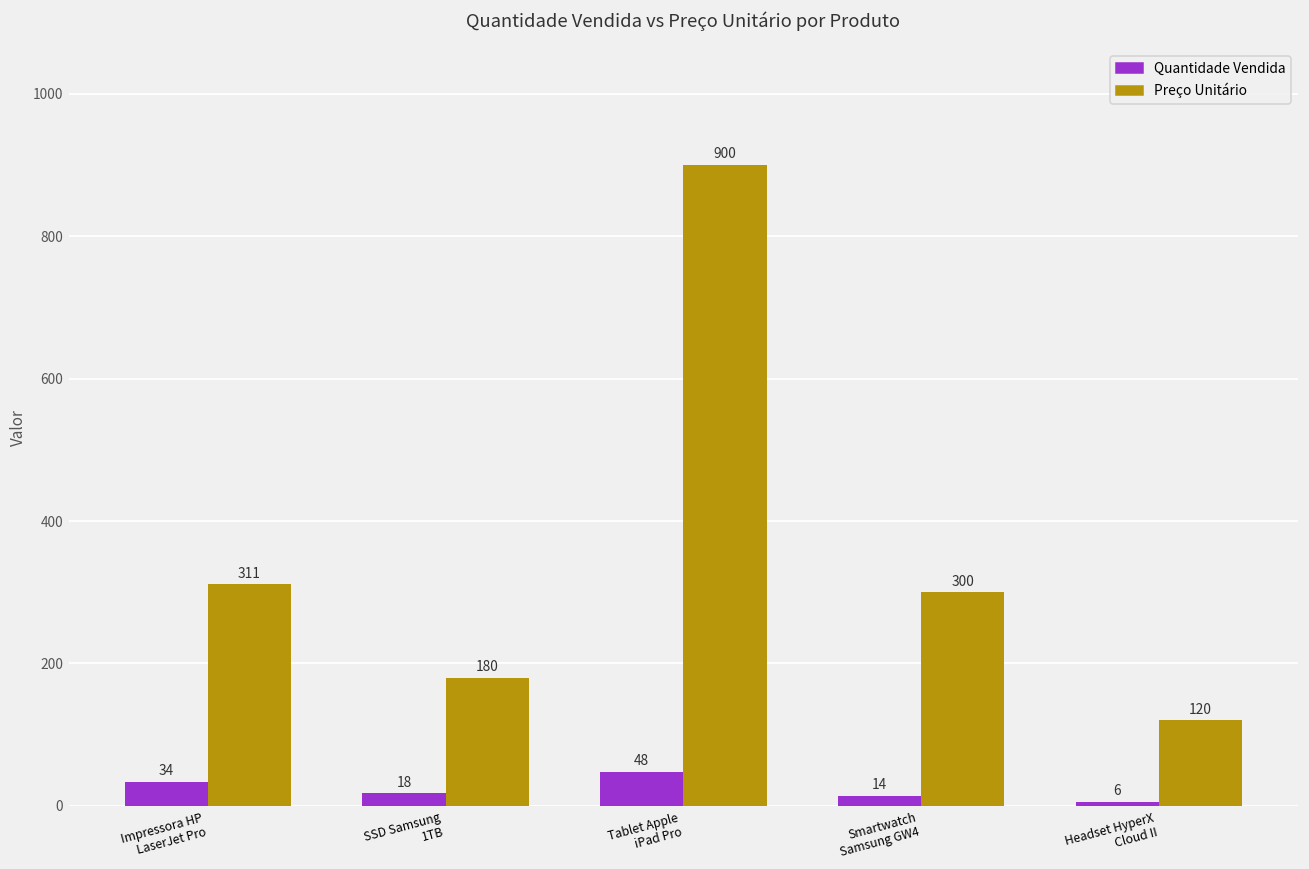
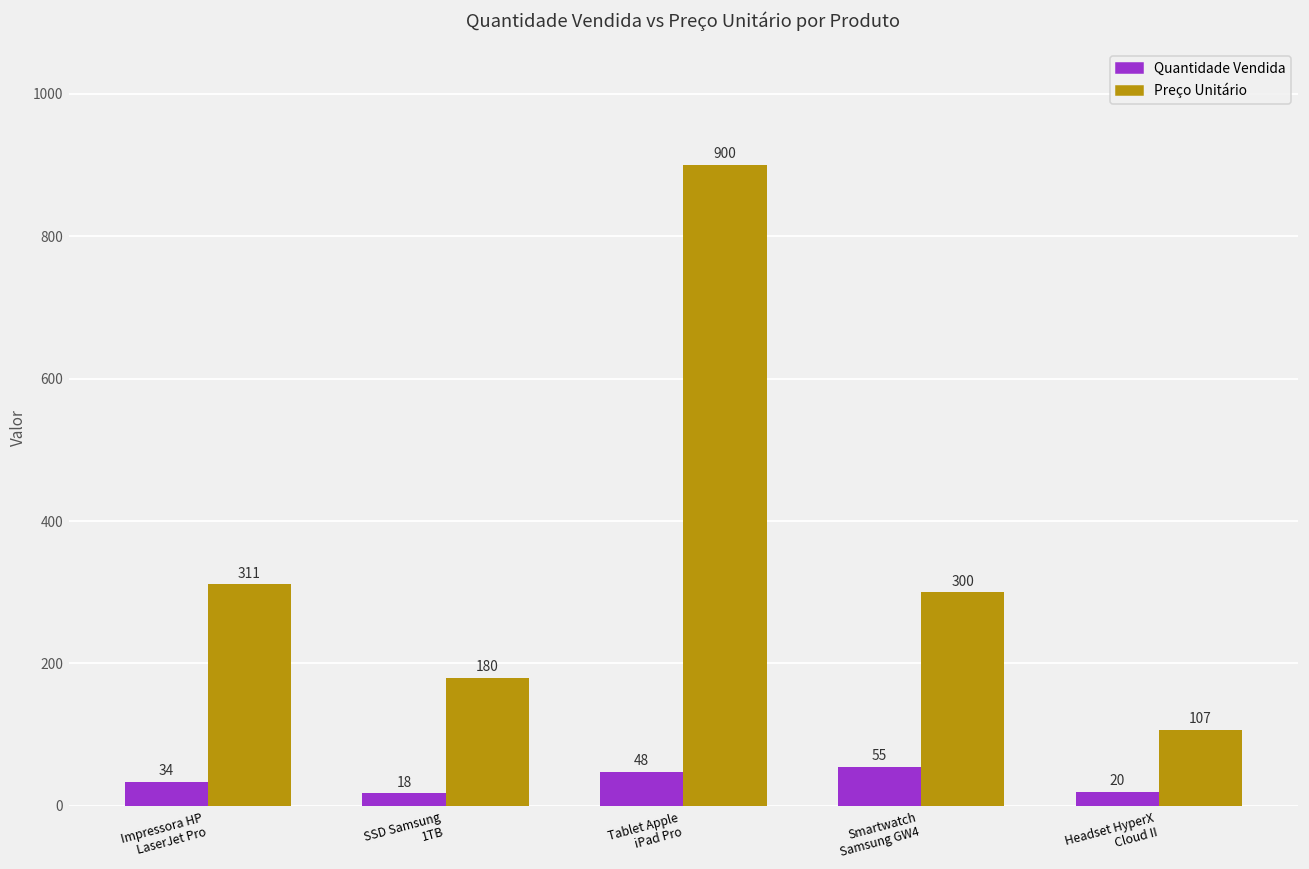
  {
    "Quantidade Vendida": {
      "Impressora HP LaserJet Pro": 34,
      "SSD Samsung 1TB": 18,
      "Tablet Apple iPad Pro": 48,
-     "Smartwatch Samsung GW4": 14,
-     "Headset HyperX Cloud II": 6
+     "Smartwatch Samsung GW4": 55,
+     "Headset HyperX Cloud II": 20
    },
    "Preço Unitário": {
      "Impressora HP LaserJet Pro": 311,
      "SSD Samsung 1TB": 180,
      "Tablet Apple iPad Pro": 900,
      "Smartwatch Samsung GW4": 300,
-     "Headset HyperX Cloud II": 120
+     "Headset HyperX Cloud II": 107
    }
  }
